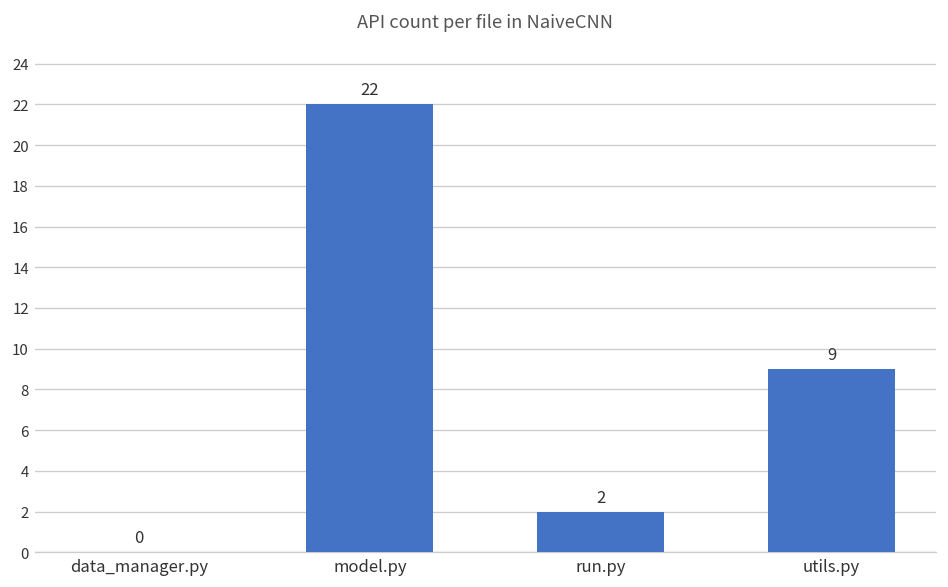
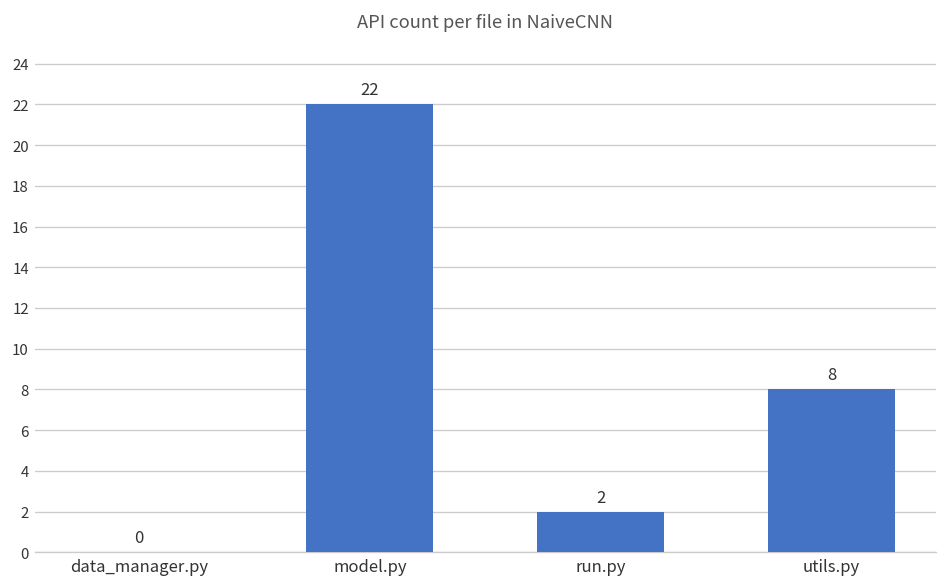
  {
    "data_manager.py": 0,
    "model.py": 22,
    "run.py": 2,
-   "utils.py": 9
+   "utils.py": 8
  }
